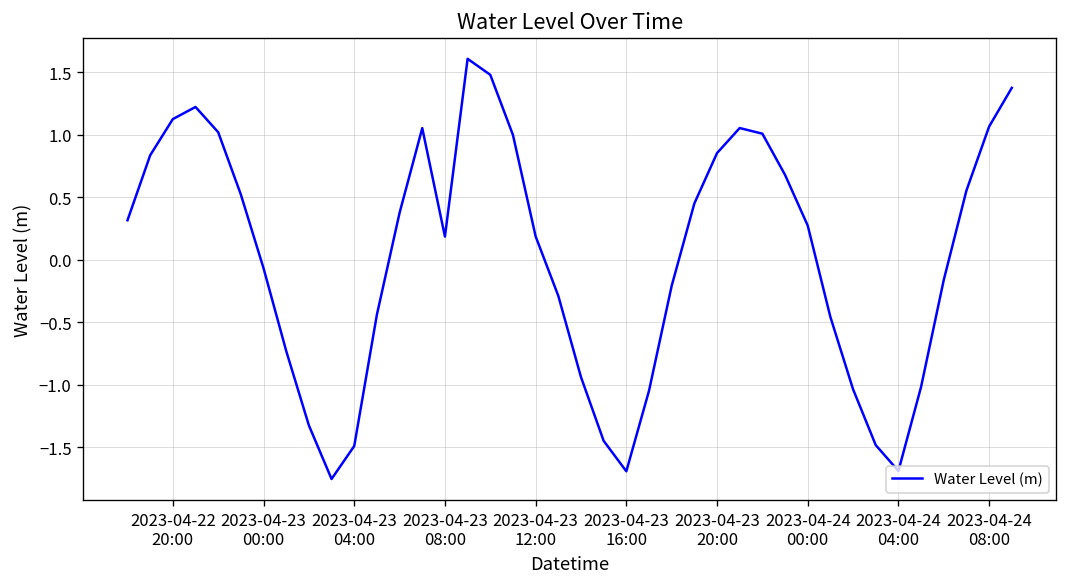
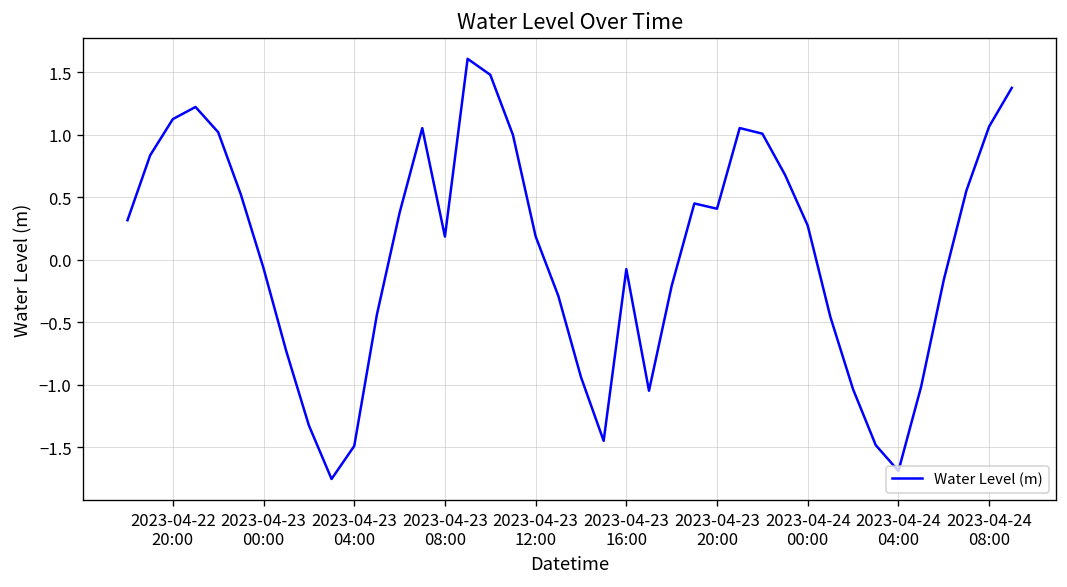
  {
    "2023-04-22 20:00": 1.12,
    "2023-04-23 00:00": -0.07,
    "2023-04-23 04:00": -1.49,
    "2023-04-23 08:00": 0.18,
    "2023-04-23 12:00": 0.19,
-   "2023-04-23 16:00": -1.69,
-   "2023-04-23 20:00": 0.85,
+   "2023-04-23 16:00": -0.08,
+   "2023-04-23 20:00": 0.41,
    "2023-04-24 00:00": 0.27,
    "2023-04-24 08:00": 1.06
  }
